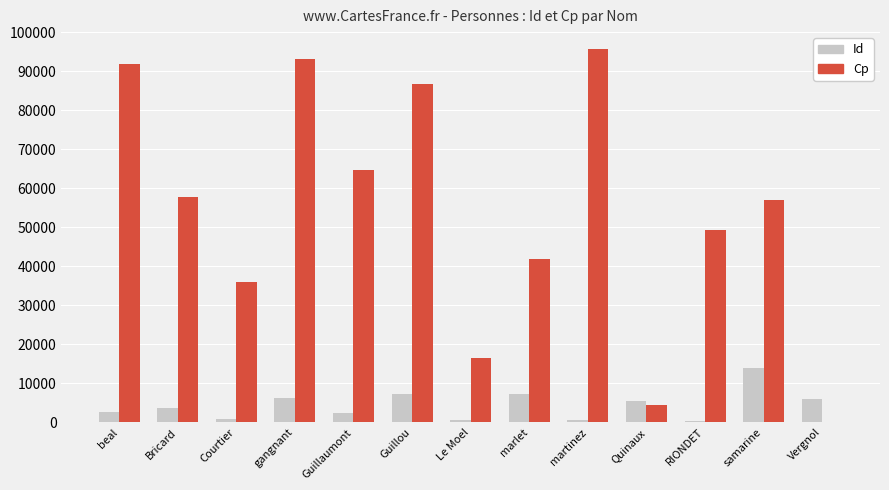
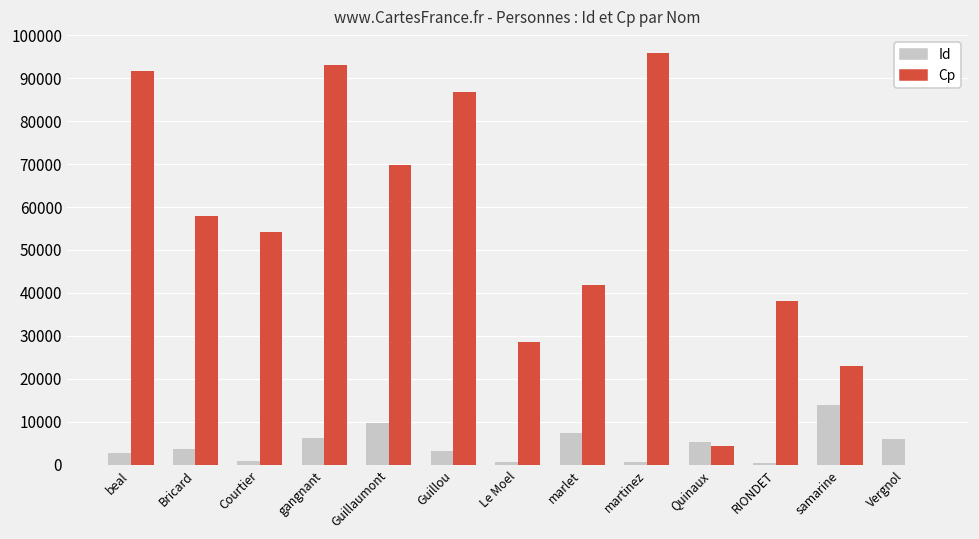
  {
    "Id": {
      "beal": 3000,
      "Bricard": 4000,
      "Courtier": 1000,
      "gangnant": 6000,
-     "Guillaumont": 2000,
-     "Guillou": 7000,
+     "Guillaumont": 10000,
+     "Guillou": 3000,
      "marlet": 7000,
      "martinez": 1000,
      "Quinaux": 5000,
      "samarine": 14000,
      "Vergnol": 6000
    },
    "Cp": {
      "beal": 92000,
      "Bricard": 58000,
-     "Courtier": 36000,
+     "Courtier": 54000,
      "gangnant": 93000,
-     "Guillaumont": 65000,
+     "Guillaumont": 70000,
      "Guillou": 87000,
-     "Le Moel": 16000,
+     "Le Moel": 29000,
      "marlet": 42000,
      "martinez": 96000,
      "Quinaux": 4000,
-     "RIONDET": 49000,
-     "samarine": 57000,
+     "RIONDET": 38000,
+     "samarine": 23000,
      "Vergnol": 0
    }
  }
